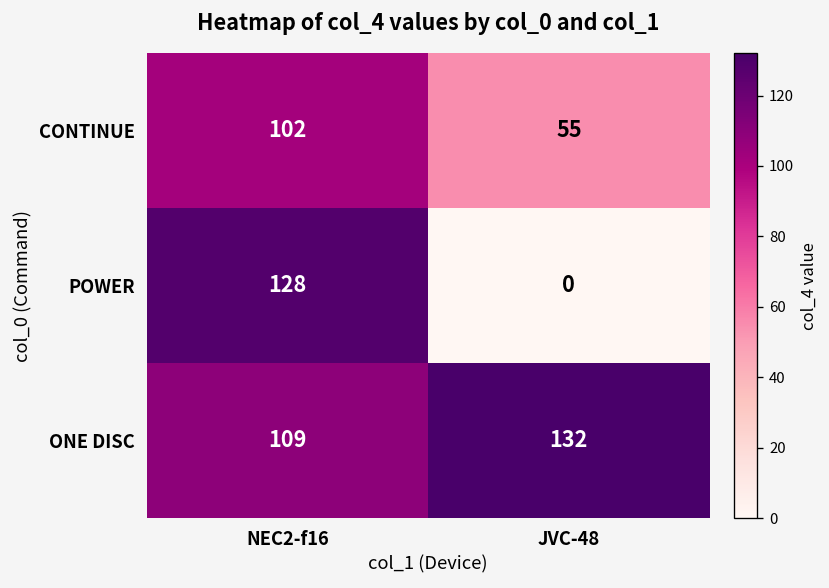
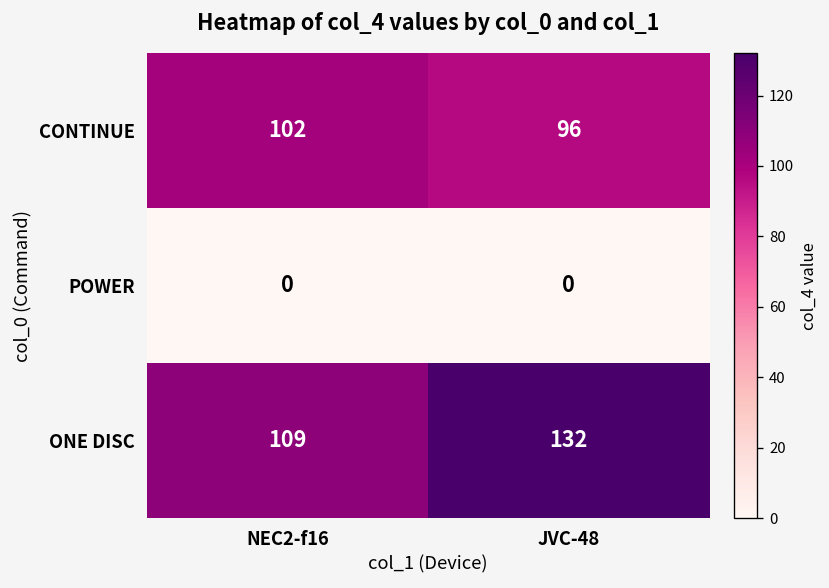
  {
    "CONTINUE": {
      "NEC2-f16": 102,
-     "JVC-48": 55
+     "JVC-48": 96
    },
    "POWER": {
-     "NEC2-f16": 128,
+     "NEC2-f16": 0,
      "JVC-48": 0
    },
    "ONE DISC": {
      "NEC2-f16": 109,
      "JVC-48": 132
    }
  }
